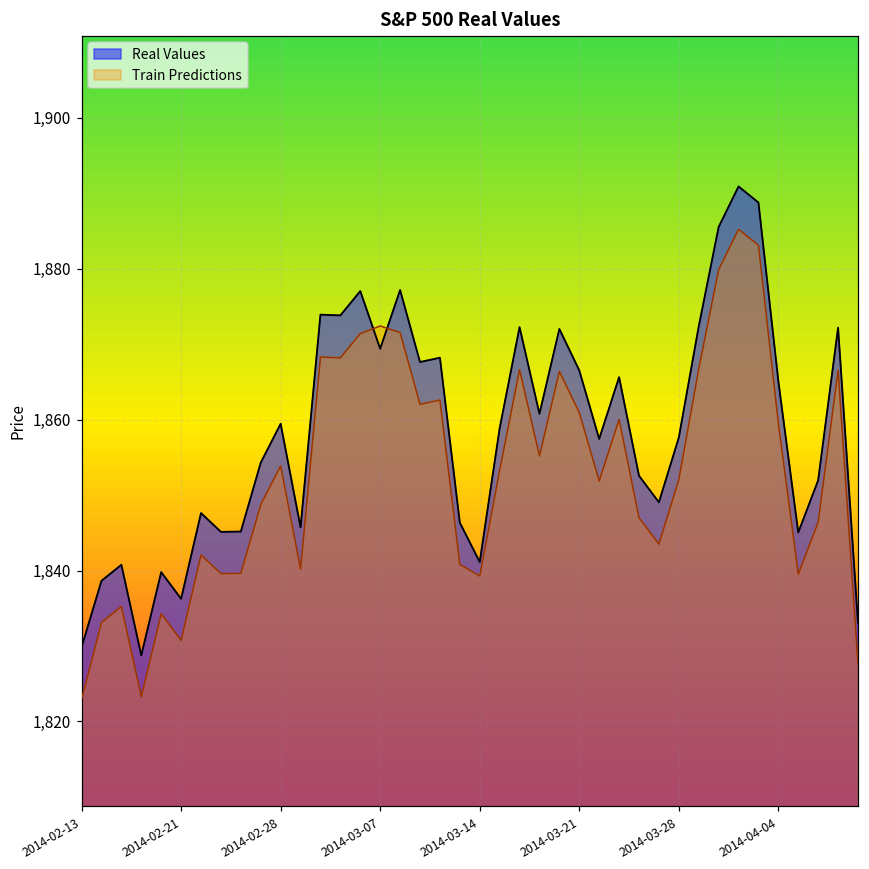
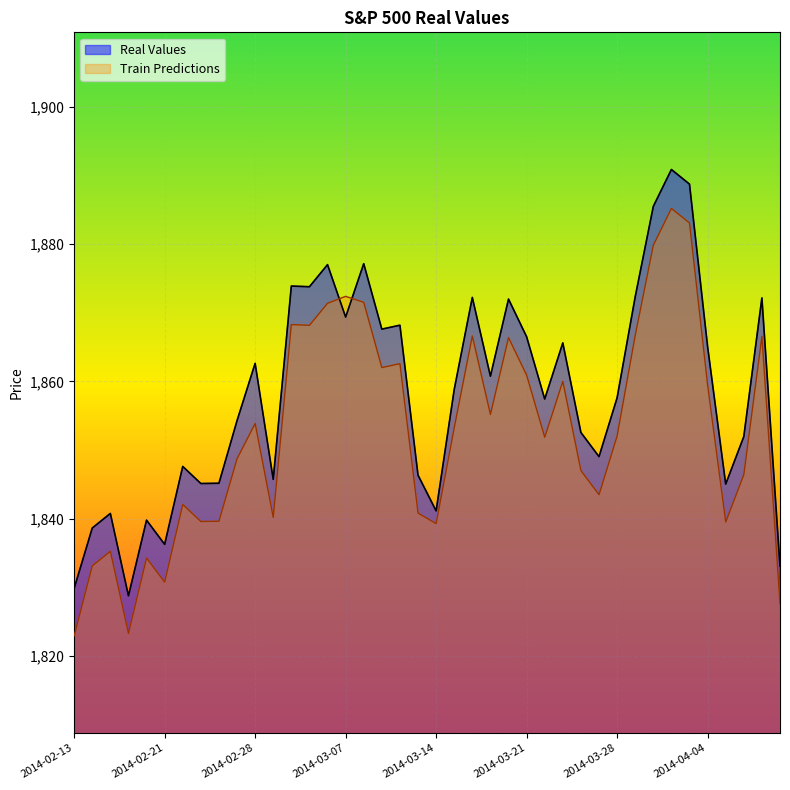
  {
    "Real Values": {
      "2014-02-13": "1,830",
      "2014-02-21": "1,836",
-     "2014-02-28": "1,859",
+     "2014-02-28": "1,863",
      "2014-03-07": "1,869",
      "2014-03-14": "1,841",
      "2014-03-21": "1,867",
      "2014-03-28": "1,858",
      "2014-04-04": "1,865"
    },
    "Train Predictions": {
      "2014-02-13": "1,823",
      "2014-02-21": "1,831",
      "2014-02-28": "1,854",
      "2014-03-07": "1,872",
      "2014-03-14": "1,839",
      "2014-03-21": "1,861",
      "2014-03-28": "1,852",
      "2014-04-04": "1,859"
    }
  }
